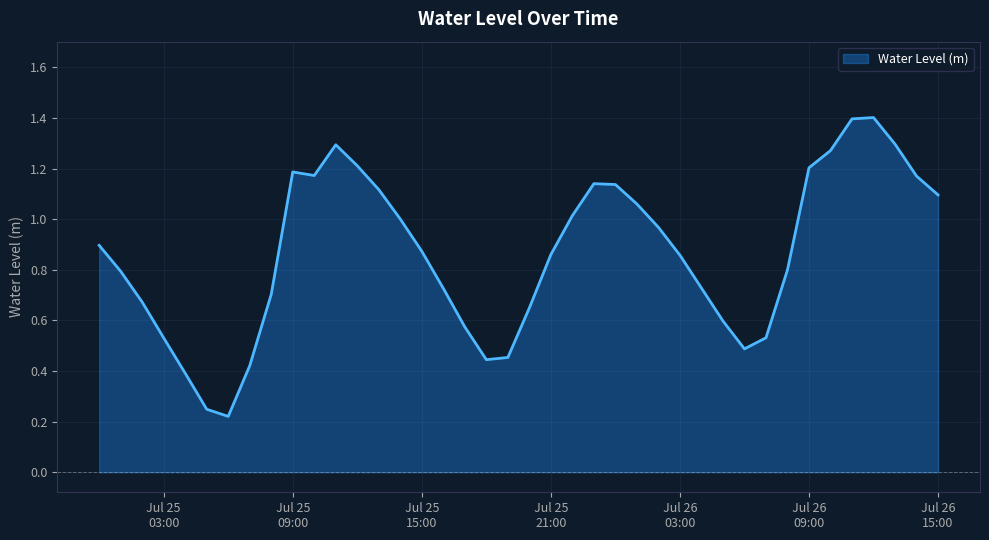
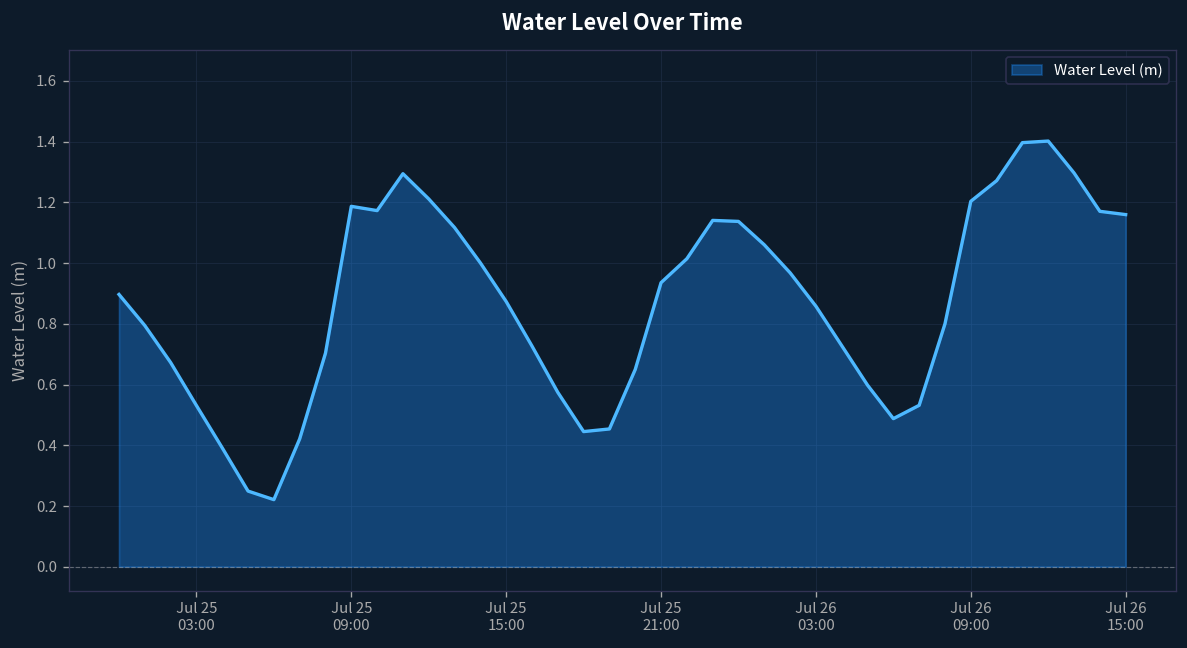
  {
    "Jul 25 03:00": 0.53,
    "Jul 25 09:00": 1.19,
    "Jul 25 15:00": 0.87,
-   "Jul 25 21:00": 0.86,
+   "Jul 25 21:00": 0.94,
    "Jul 26 03:00": 0.86,
    "Jul 26 09:00": 1.20,
-   "Jul 26 15:00": 1.10
+   "Jul 26 15:00": 1.16
  }
